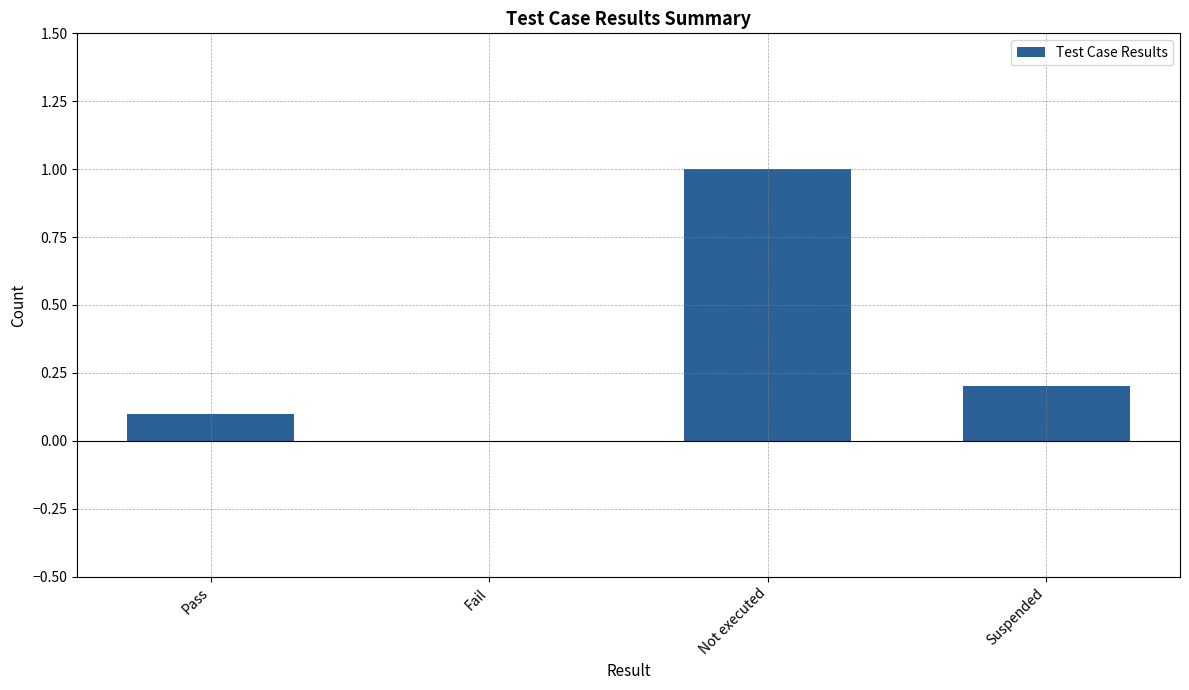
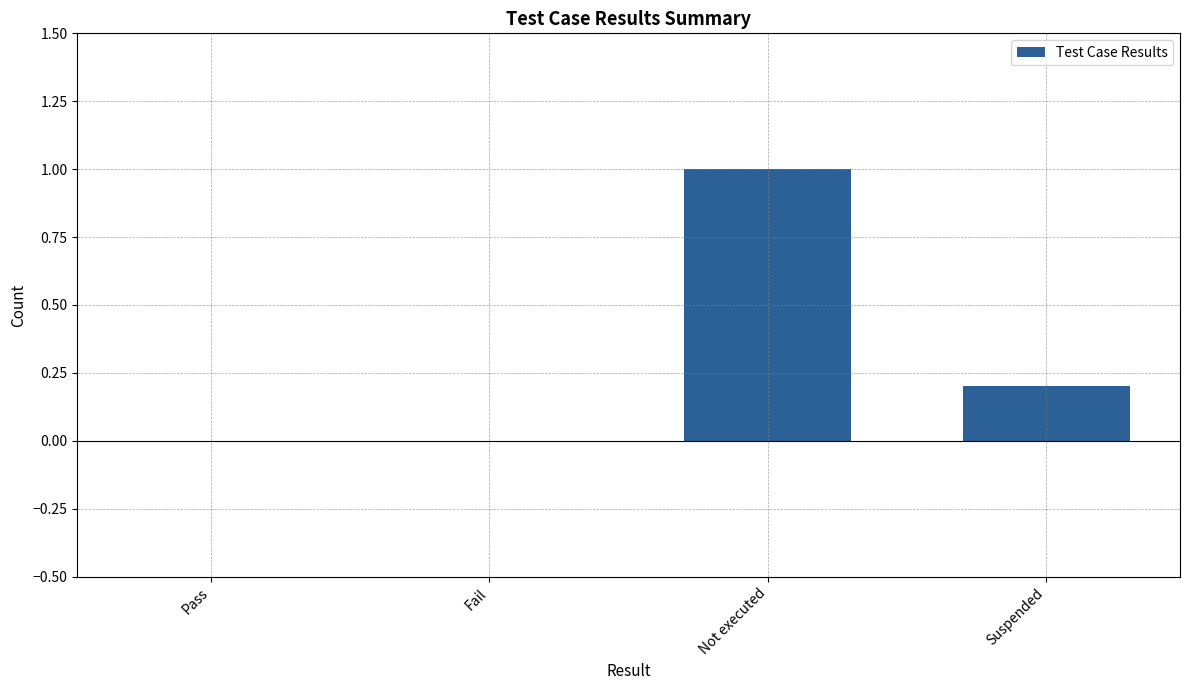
  {
-   "Pass": 0.1,
+   "Pass": 0.0,
    "Fail": 0.0,
    "Not executed": 1.0,
    "Suspended": 0.2
  }
